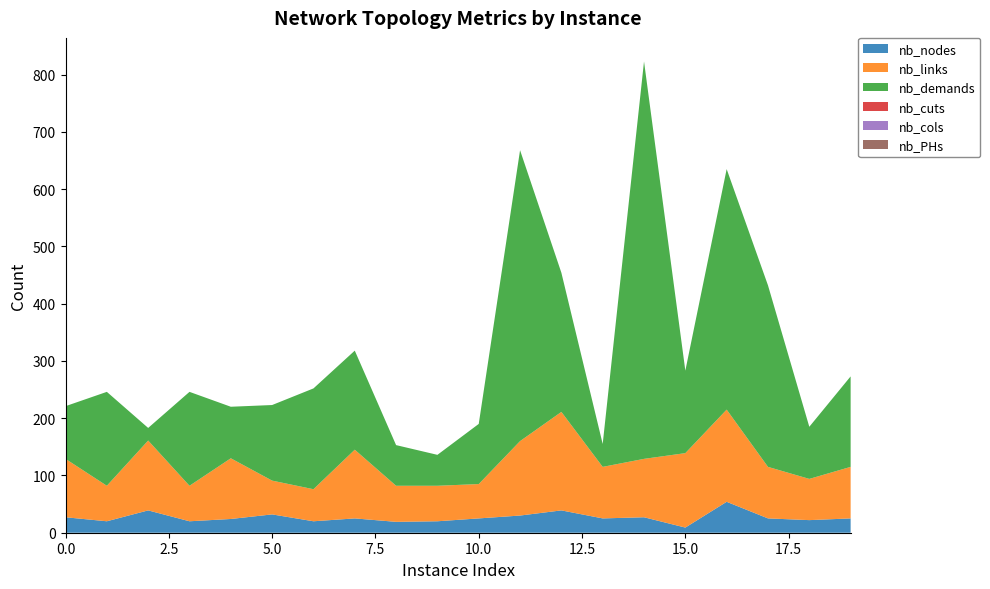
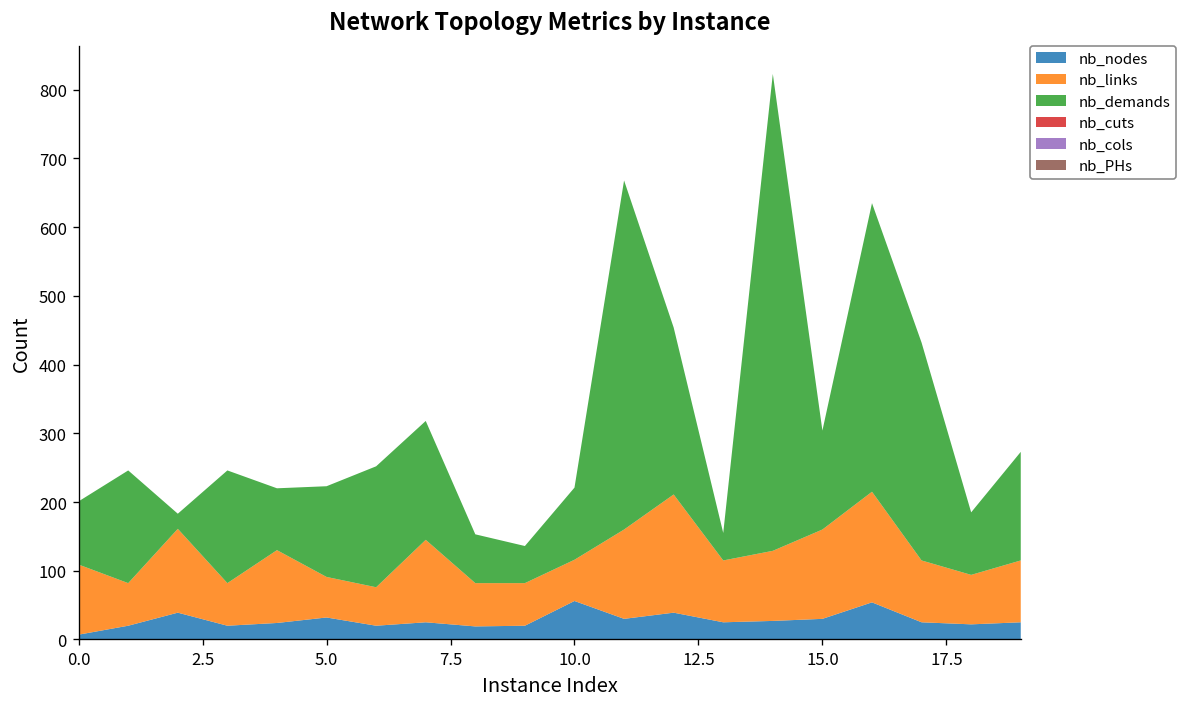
  {
    "nb_nodes": {
-     "0.0": 30,
+     "0.0": 10,
      "5.0": 30,
-     "10.0": 30,
-     "15.0": 10
+     "10.0": 60,
+     "15.0": 30
    },
    "nb_links": {
      "0.0": 100,
      "5.0": 60,
      "10.0": 60,
      "15.0": 130
    }
  }
